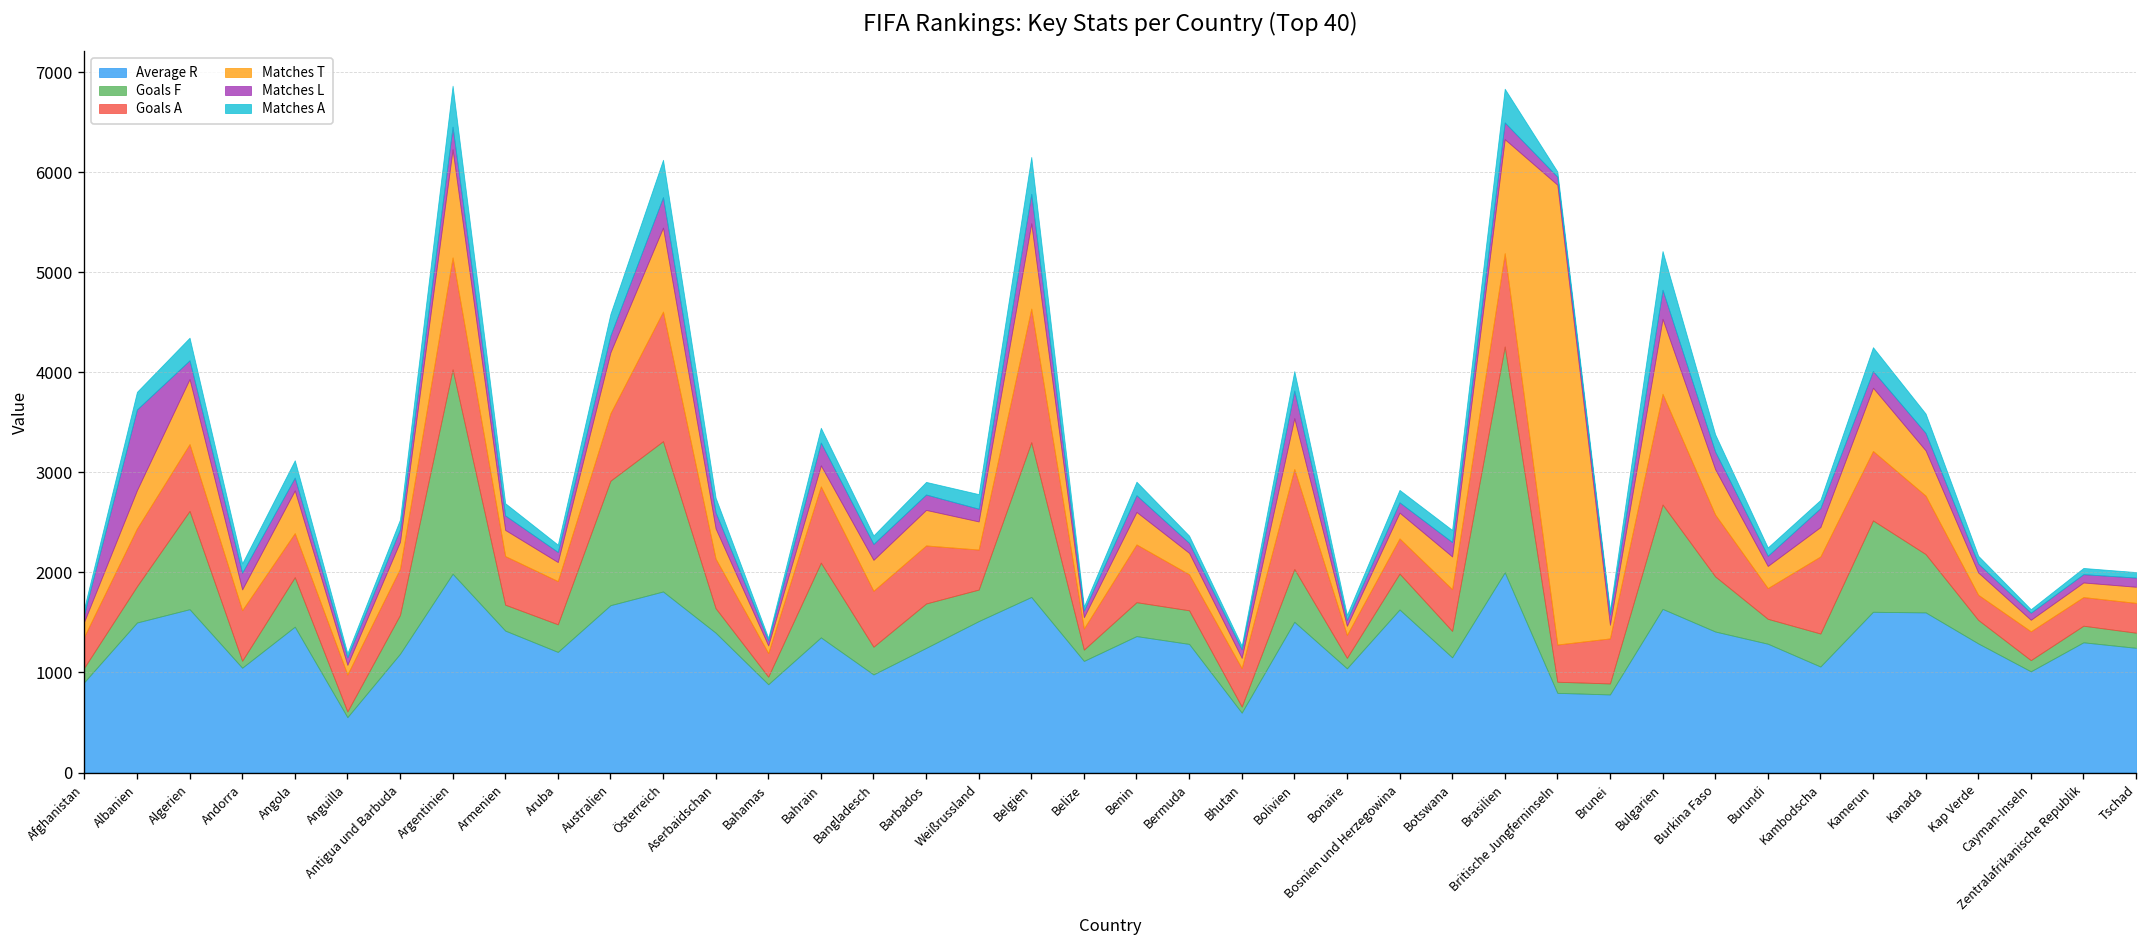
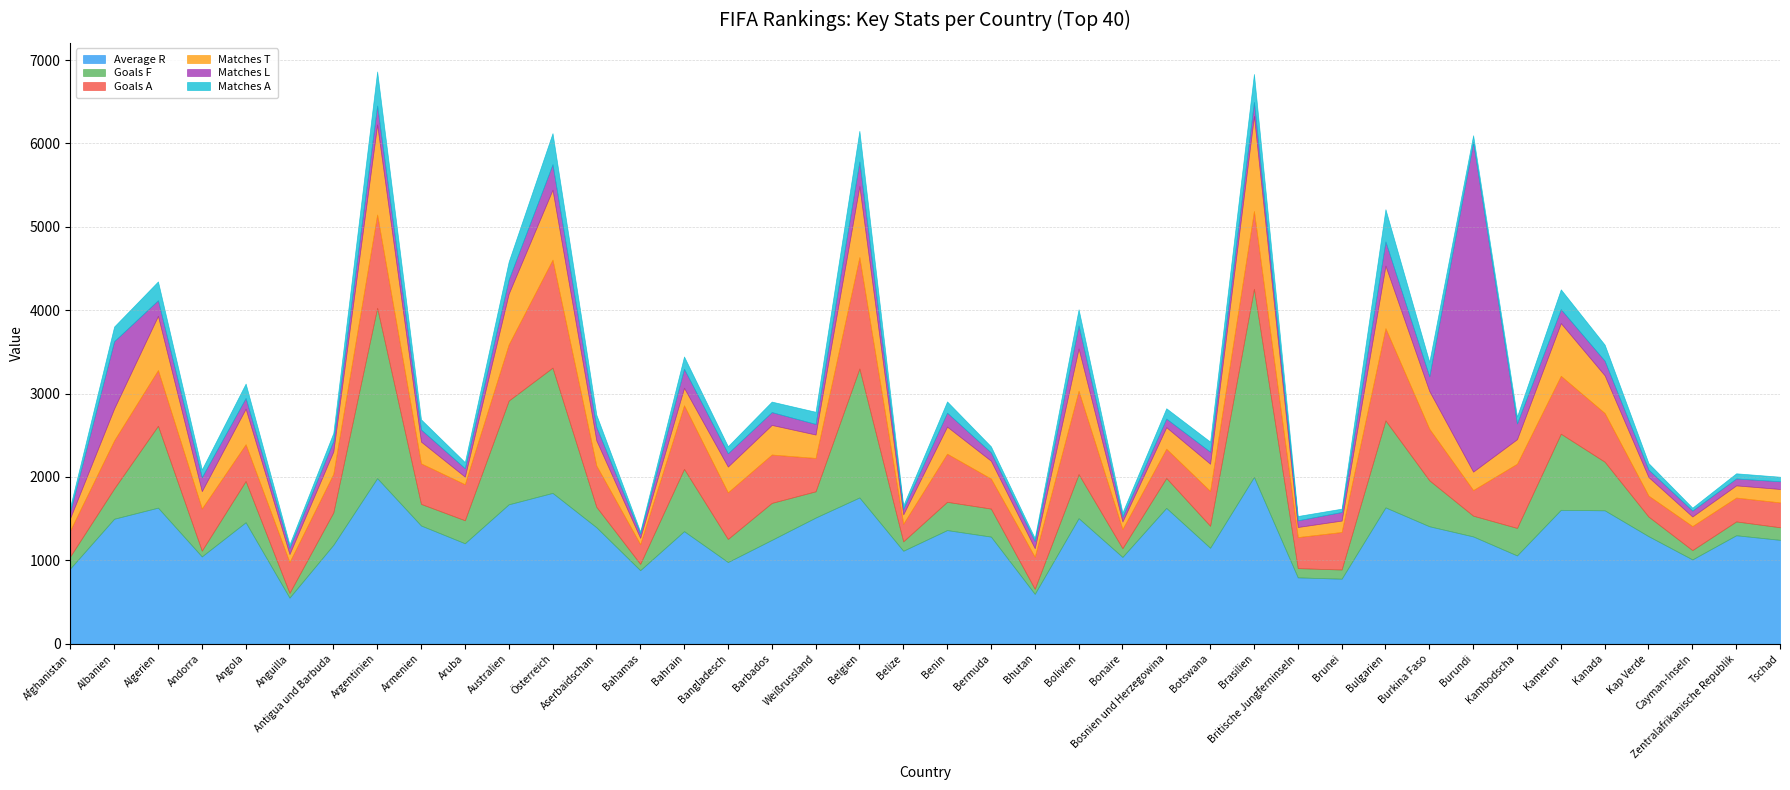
  {
    "Goals F": {
      "Afghanistan": 100,
      "Albanien": 400,
      "Algerien": 1000,
      "Andorra": 100,
      "Angola": 500,
      "Anguilla": 100,
      "Antigua und Barbuda": 400,
      "Argentinien": 2000,
      "Armenien": 300,
      "Aruba": 300,
      "Australien": 1200,
      "Österreich": 1500,
      "Aserbaidschan": 200,
      "Bahamas": 100,
      "Bahrain": 700,
      "Bangladesch": 300,
      "Barbados": 400,
      "Weißrussland": 300,
      "Belgien": 1500,
      "Belize": 100,
      "Benin": 300,
      "Bermuda": 300,
      "Bhutan": 100,
      "Bolivien": 500,
      "Bonaire": 100,
      "Bosnien und Herzegowina": 400,
      "Botswana": 300,
      "Brasilien": 2300,
      "Britische Jungferninseln": 100,
      "Brunei": 100,
      "Bulgarien": 1000,
      "Burkina Faso": 600,
      "Burundi": 200,
      "Kambodscha": 300,
      "Kamerun": 900,
      "Kanada": 600,
      "Kap Verde": 200,
      "Cayman-Inseln": 100,
      "Zentralafrikanische Republik": 200,
      "Tschad": 200
    },
    "Goals A": {
      "Afghanistan": 300,
      "Albanien": 600,
      "Algerien": 700,
      "Andorra": 500,
      "Angola": 400,
      "Anguilla": 400,
      "Antigua und Barbuda": 500,
      "Argentinien": 1100,
      "Armenien": 500,
      "Aruba": 400,
      "Australien": 700,
      "Österreich": 1300,
      "Aserbaidschan": 500,
      "Bahamas": 200,
      "Bahrain": 800,
      "Bangladesch": 600,
      "Barbados": 600,
      "Weißrussland": 400,
      "Belgien": 1300,
      "Belize": 200,
      "Benin": 600,
      "Bermuda": 400,
      "Bhutan": 400,
      "Bolivien": 1000,
      "Bonaire": 200,
      "Bosnien und Herzegowina": 400,
      "Botswana": 400,
      "Brasilien": 900,
      "Britische Jungferninseln": 400,
      "Brunei": 500,
      "Bulgarien": 1100,
      "Burkina Faso": 600,
      "Burundi": 300,
      "Kambodscha": 800,
      "Kamerun": 700,
      "Kanada": 600,
      "Kap Verde": 300,
      "Cayman-Inseln": 300,
      "Zentralafrikanische Republik": 300,
      "Tschad": 300
    },
    "Matches T": {
      "Afghanistan": 200,
      "Albanien": 400,
      "Algerien": 700,
      "Andorra": 200,
      "Angola": 400,
      "Anguilla": 100,
      "Antigua und Barbuda": 300,
      "Argentinien": 1100,
      "Armenien": 300,
-     "Aruba": 200,
+     "Aruba": 100,
      "Australien": 600,
      "Österreich": 800,
      "Aserbaidschan": 300,
      "Bahamas": 100,
      "Bahrain": 200,
      "Bangladesch": 300,
      "Barbados": 400,
      "Weißrussland": 300,
      "Belgien": 900,
      "Belize": 100,
      "Benin": 300,
      "Bermuda": 200,
      "Bhutan": 100,
      "Bolivien": 500,
      "Bonaire": 100,
      "Bosnien und Herzegowina": 300,
      "Botswana": 300,
      "Brasilien": 1100,
-     "Britische Jungferninseln": 4600,
+     "Britische Jungferninseln": 100,
      "Brunei": 100,
      "Bulgarien": 800,
      "Burkina Faso": 500,
      "Burundi": 200,
      "Kambodscha": 300,
      "Kamerun": 600,
      "Kanada": 500,
      "Kap Verde": 200,
      "Cayman-Inseln": 100,
      "Zentralafrikanische Republik": 100,
      "Tschad": 200
    },
    "Matches L": {
      "Afghanistan": 100,
      "Albanien": 800,
      "Algerien": 200,
      "Andorra": 200,
      "Angola": 100,
      "Anguilla": 100,
      "Antigua und Barbuda": 100,
      "Argentinien": 200,
      "Armenien": 100,
      "Aruba": 100,
      "Australien": 200,
      "Österreich": 300,
      "Aserbaidschan": 200,
      "Bahrain": 200,
      "Bangladesch": 200,
      "Barbados": 200,
      "Weißrussland": 100,
      "Belgien": 300,
      "Belize": 100,
      "Benin": 200,
      "Bermuda": 100,
      "Bhutan": 100,
      "Bolivien": 300,
      "Bonaire": 100,
      "Bosnien und Herzegowina": 100,
      "Botswana": 100,
      "Brasilien": 200,
      "Britische Jungferninseln": 100,
      "Brunei": 100,
      "Bulgarien": 300,
      "Burkina Faso": 200,
-     "Burundi": 100,
+     "Burundi": 4000,
      "Kambodscha": 200,
      "Kamerun": 200,
      "Kanada": 200,
      "Kap Verde": 100,
      "Cayman-Inseln": 100,
      "Zentralafrikanische Republik": 100,
      "Tschad": 100
    }
  }
